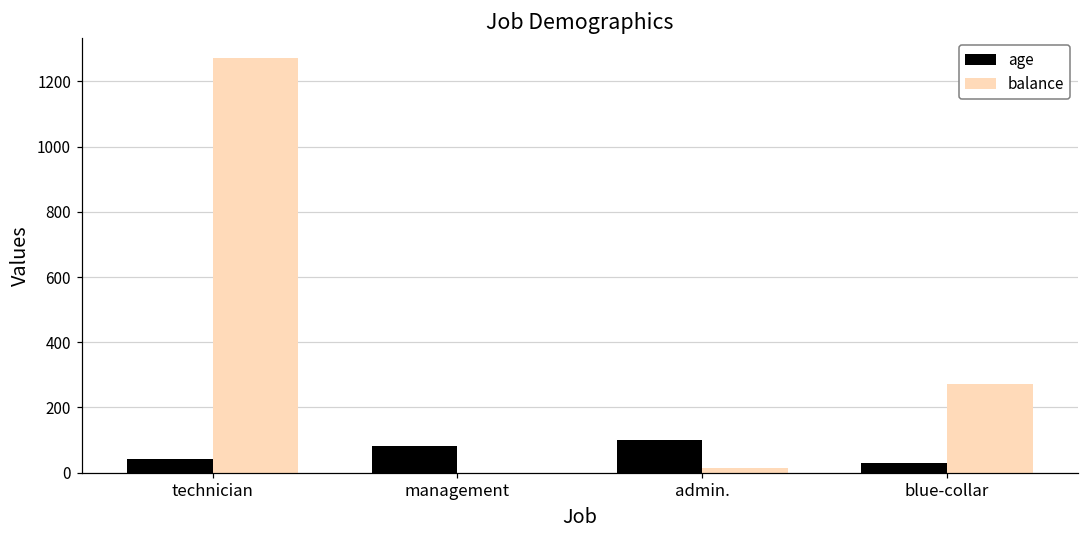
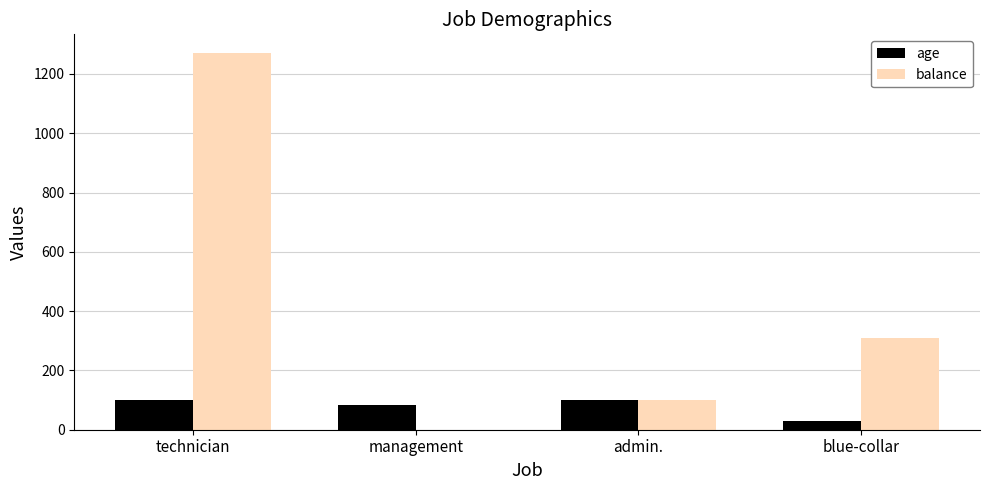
  {
    "age": {
-     "technician": 40,
+     "technician": 100,
      "management": 80,
      "admin.": 100,
      "blue-collar": 30
    },
    "balance": {
      "technician": 1270,
      "management": 0,
-     "admin.": 20,
-     "blue-collar": 270
+     "admin.": 100,
+     "blue-collar": 310
    }
  }
